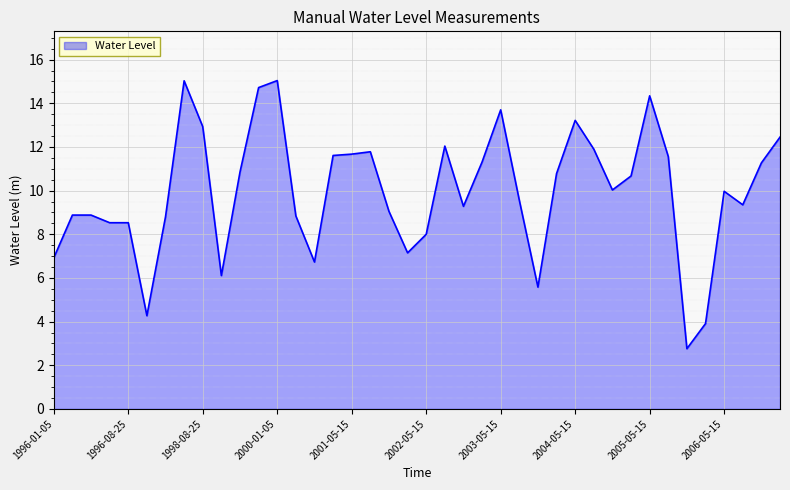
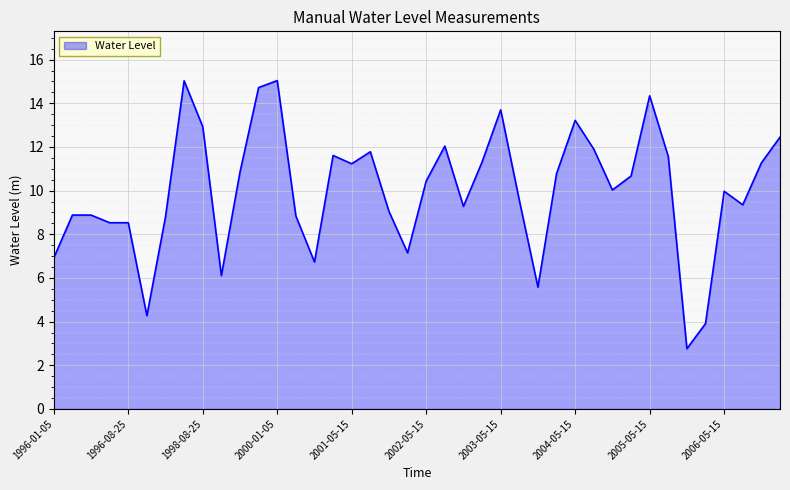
  {
    "1996-01-05": 6.9,
    "1996-08-25": 8.5,
    "1998-08-25": 12.9,
    "2000-01-05": 15.0,
-   "2001-05-15": 11.7,
-   "2002-05-15": 8.0,
+   "2001-05-15": 11.2,
+   "2002-05-15": 10.4,
    "2003-05-15": 13.7,
    "2004-05-15": 13.2,
    "2005-05-15": 14.3,
    "2006-05-15": 10.0
  }
